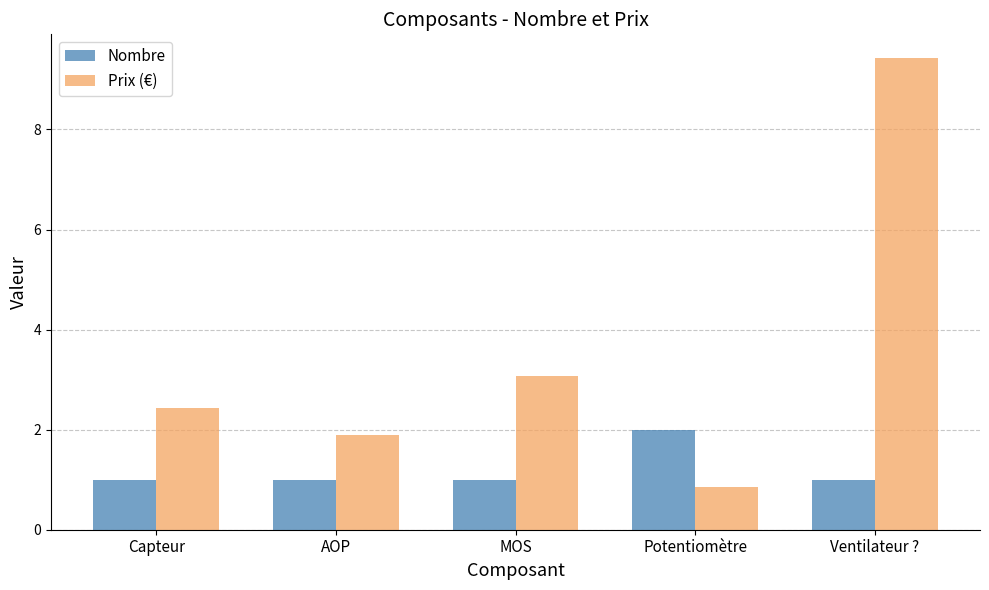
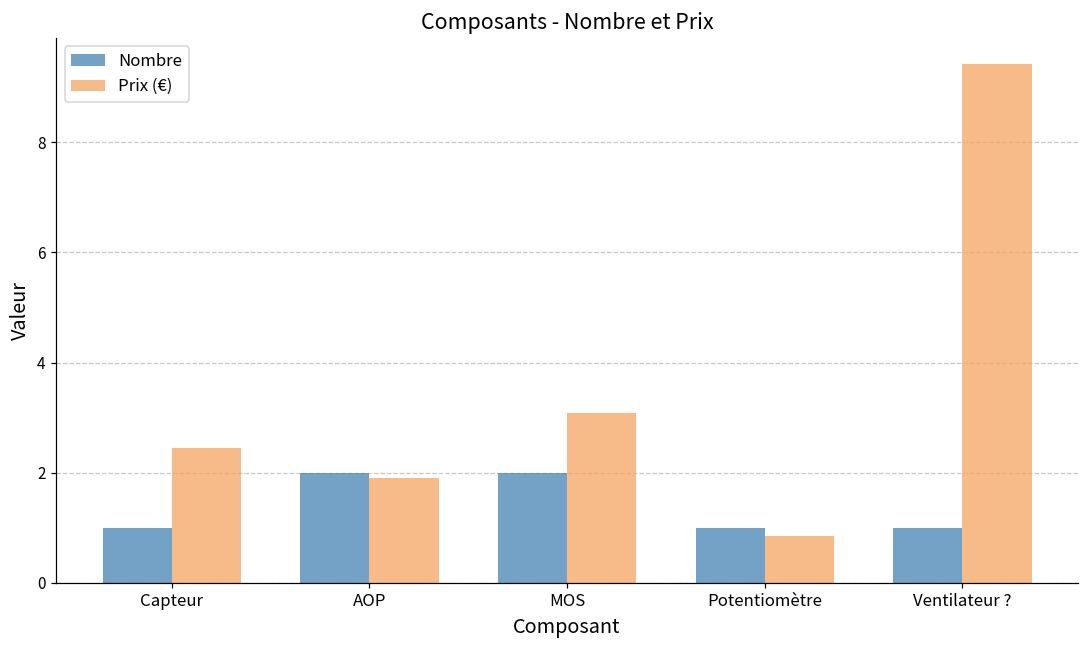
  {
    "Nombre": {
      "Capteur": 1,
-     "AOP": 1,
-     "MOS": 1,
-     "Potentiomètre": 2,
+     "AOP": 2,
+     "MOS": 2,
+     "Potentiomètre": 1,
      "Ventilateur ?": 1
    },
    "Prix (€)": {
      "Capteur": 2.4,
      "AOP": 1.9,
      "MOS": 3.1,
      "Potentiomètre": 0.9,
      "Ventilateur ?": 9.4
    }
  }
